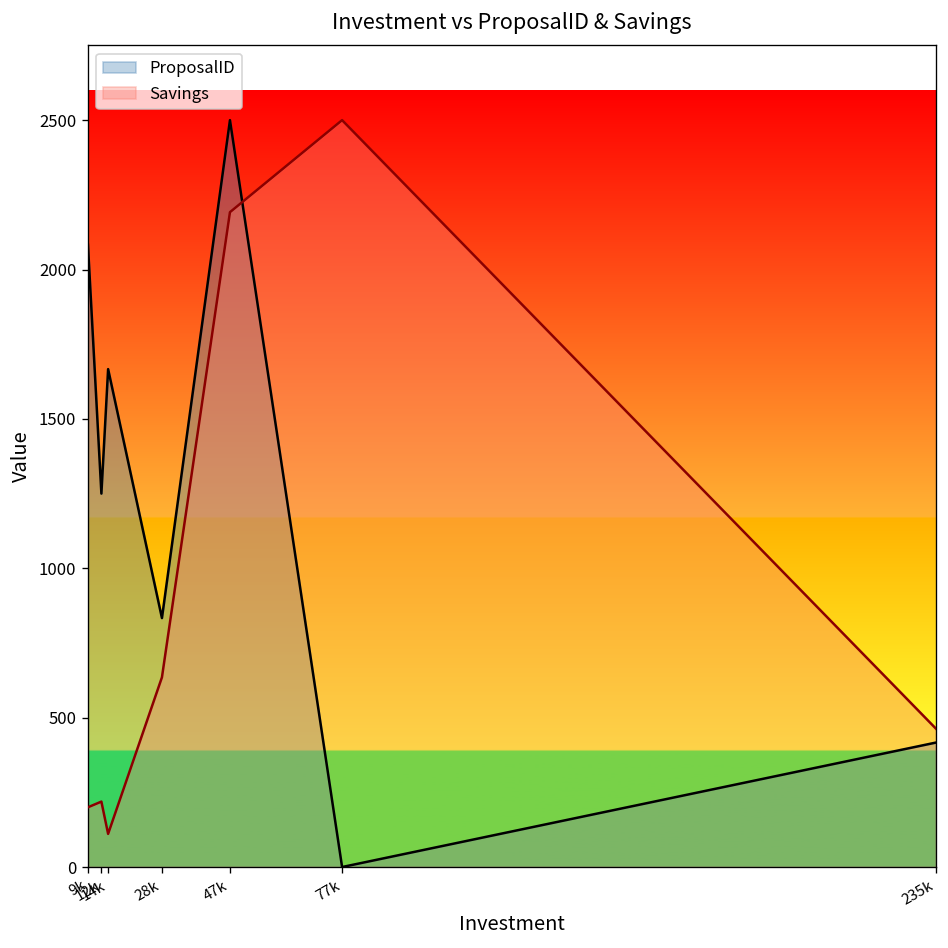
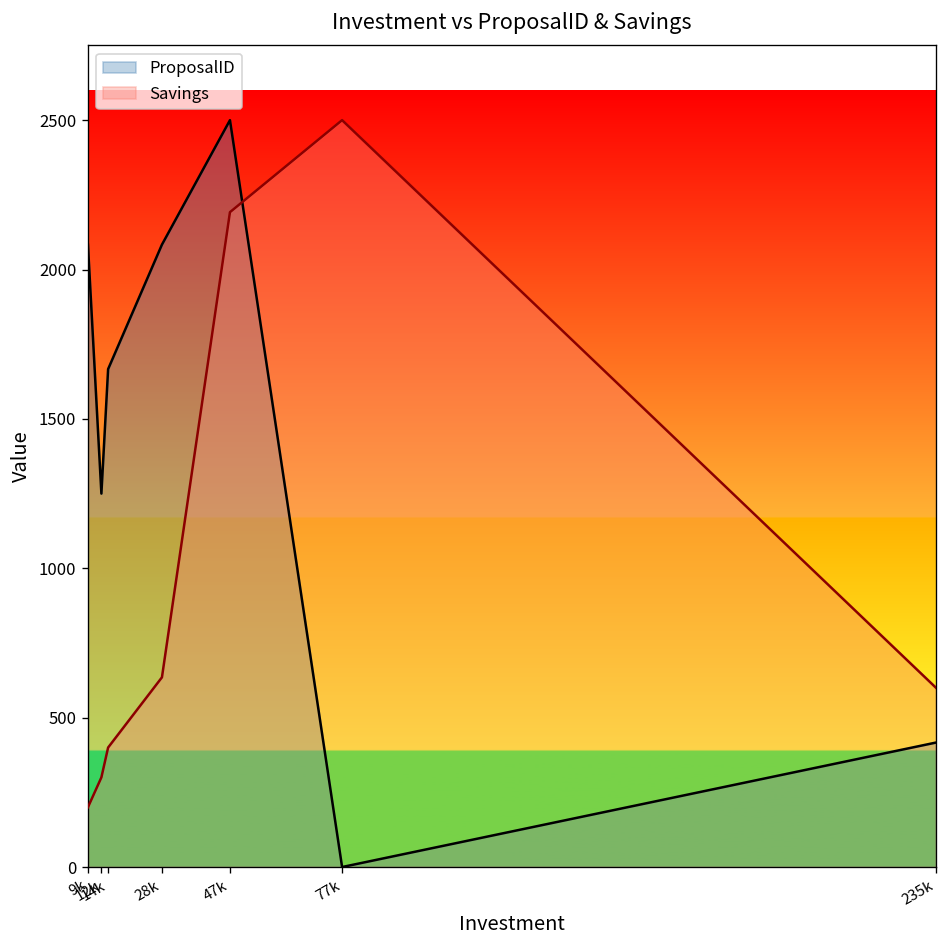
  {
    "ProposalID": {
      "9k": 2080,
      "12k": 1250,
      "14k": 1670,
-     "28k": 830,
+     "28k": 2080,
      "47k": 2500,
      "77k": 0,
      "235k": 420
    },
    "Savings": {
      "9k": 200,
-     "12k": 220,
-     "14k": 110,
+     "12k": 300,
+     "14k": 400,
      "28k": 640,
      "47k": 2190,
      "77k": 2500,
-     "235k": 460
+     "235k": 600
    }
  }
